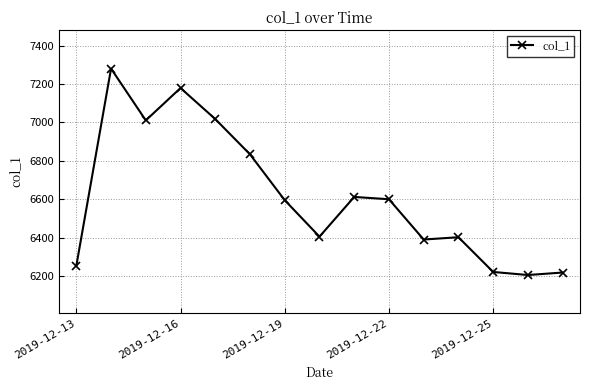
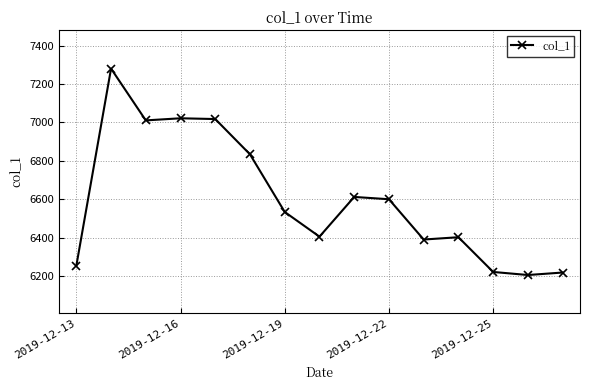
  {
    "2019-12-13": 6250,
-   "2019-12-16": 7180,
-   "2019-12-19": 6590,
+   "2019-12-16": 7020,
+   "2019-12-19": 6530,
    "2019-12-22": 6600,
    "2019-12-25": 6220
  }
